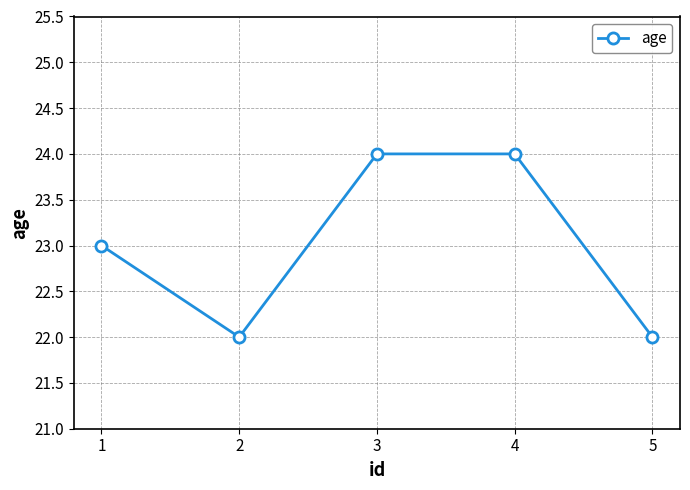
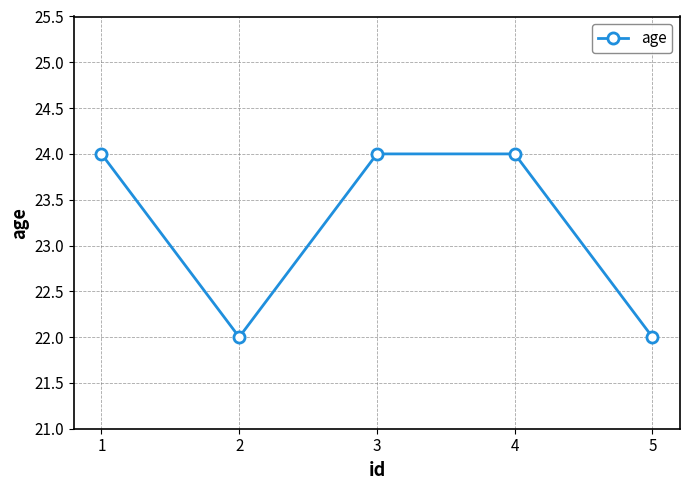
  {
-   "1": 23,
+   "1": 24,
    "2": 22,
    "3": 24,
    "4": 24,
    "5": 22
  }
